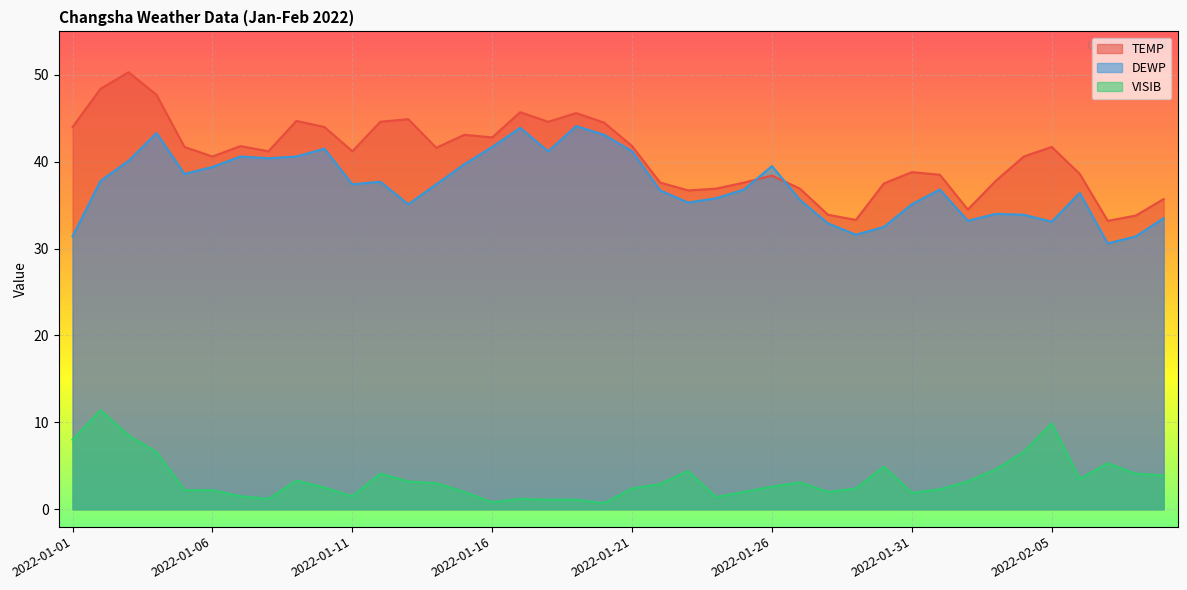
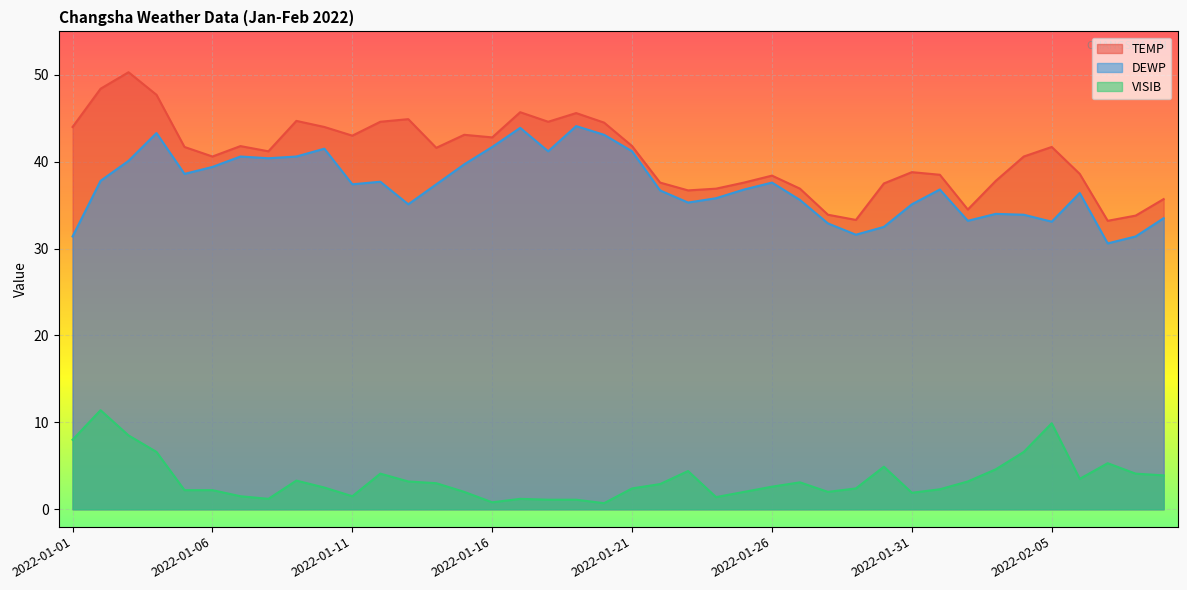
  {
    "TEMP": {
      "2022-01-01": 44,
      "2022-01-06": 41,
-     "2022-01-11": 41,
+     "2022-01-11": 43,
      "2022-01-16": 43,
      "2022-01-21": 42,
      "2022-01-26": 38,
      "2022-01-31": 39,
      "2022-02-05": 42
    },
    "DEWP": {
      "2022-01-01": 31,
      "2022-01-06": 39,
      "2022-01-11": 37,
      "2022-01-16": 42,
      "2022-01-21": 41,
-     "2022-01-26": 40,
+     "2022-01-26": 38,
      "2022-01-31": 35,
      "2022-02-05": 33
    },
    "VISIB": {
      "2022-01-01": 8,
      "2022-01-06": 2,
      "2022-01-11": 2,
      "2022-01-16": 1,
      "2022-01-21": 2,
      "2022-01-26": 3,
      "2022-01-31": 2,
      "2022-02-05": 10
    }
  }
